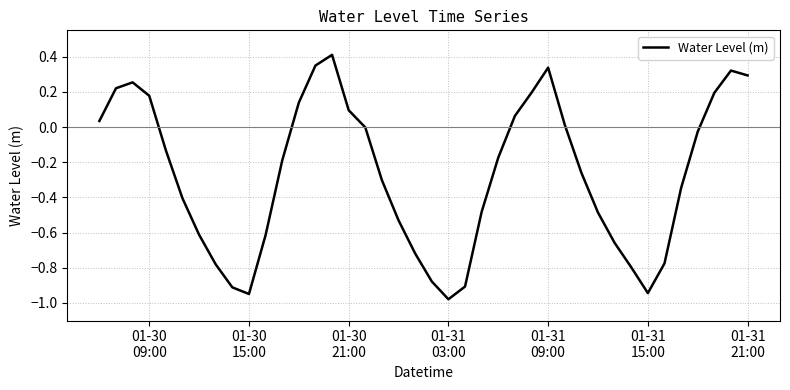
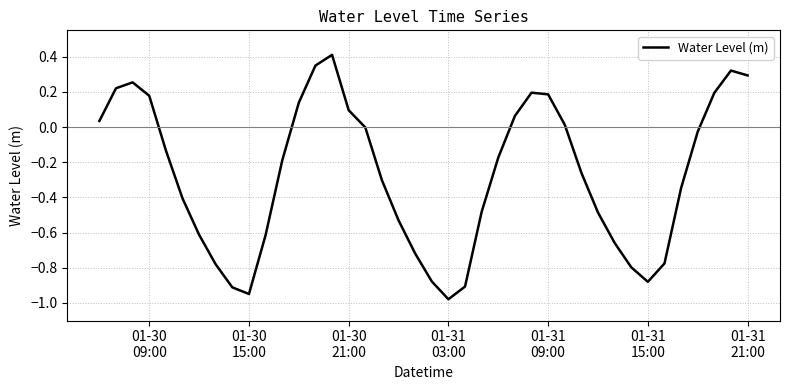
  {
    "01-30 09:00": 0.18,
    "01-30 15:00": -0.95,
    "01-30 21:00": 0.10,
    "01-31 03:00": -0.98,
-   "01-31 09:00": 0.34,
-   "01-31 15:00": -0.94,
+   "01-31 09:00": 0.19,
+   "01-31 15:00": -0.88,
    "01-31 21:00": 0.29
  }
